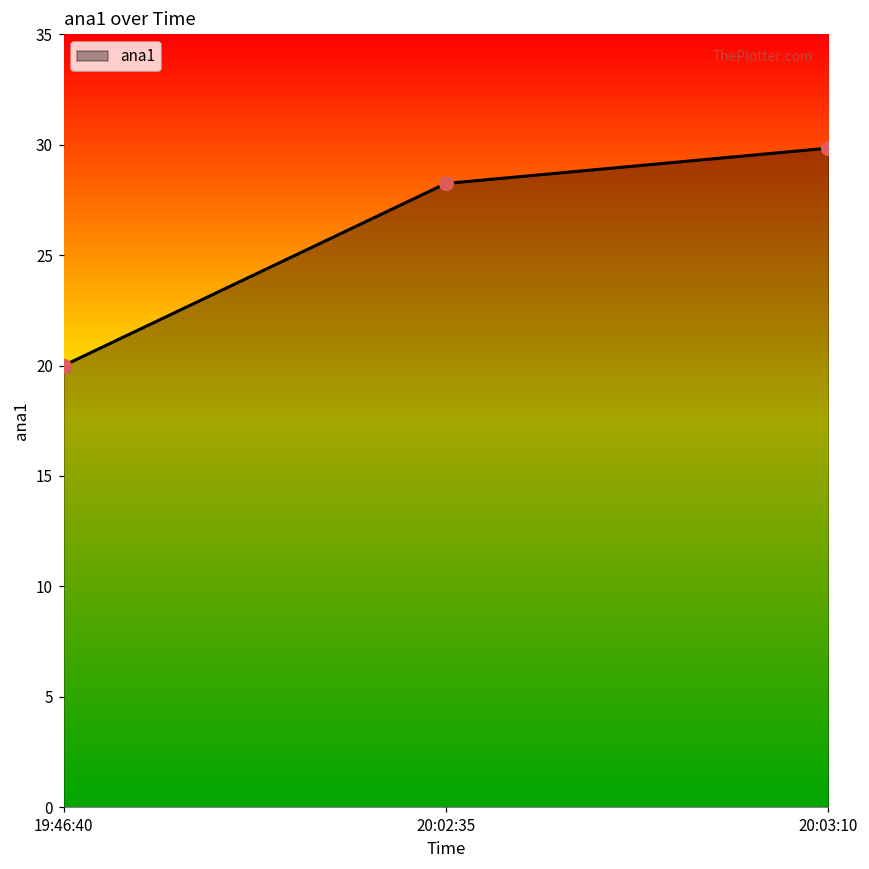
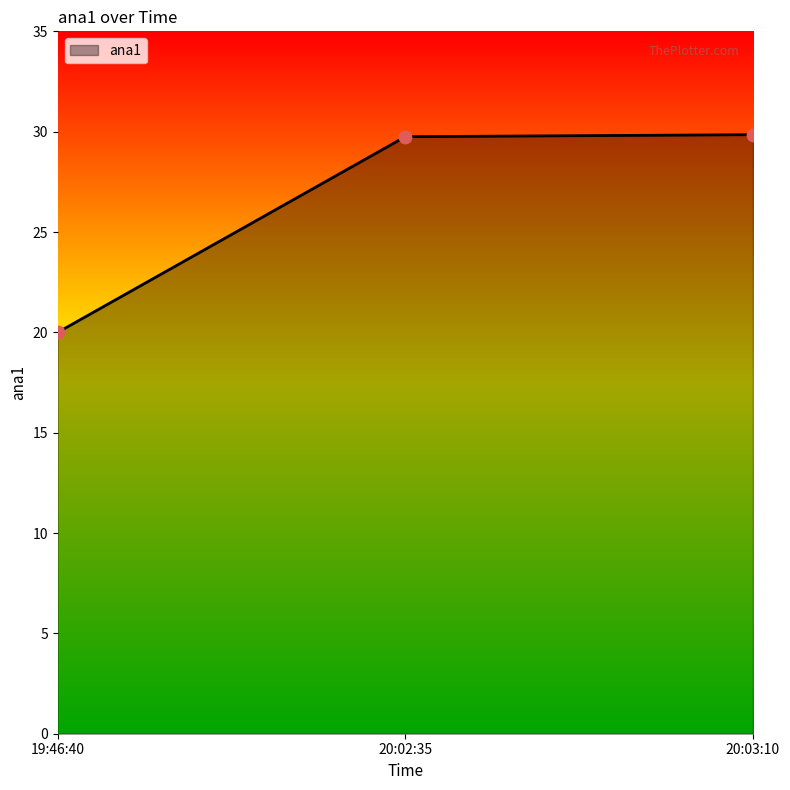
  {
    "19:46:40": 20.0,
-   "20:02:35": 28.3,
+   "20:02:35": 29.8,
    "20:03:10": 29.9
  }
